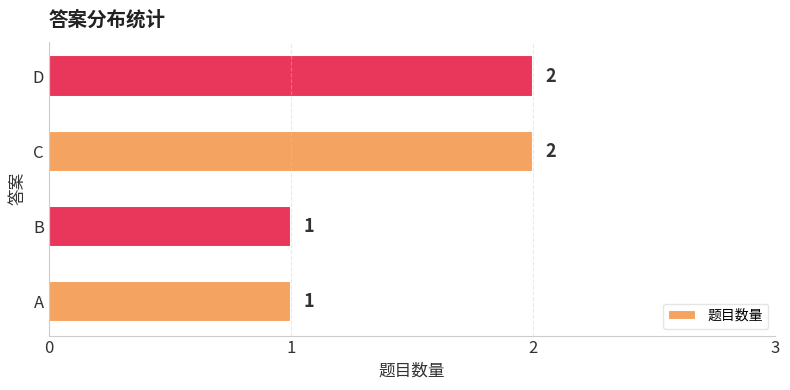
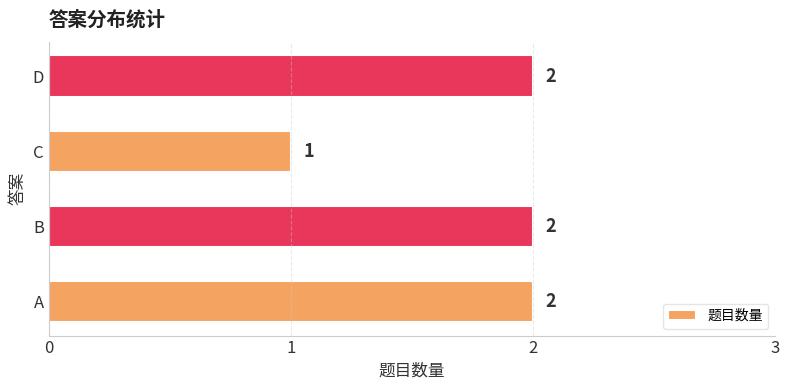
  {
    "D": 2,
-   "C": 2,
-   "B": 1,
-   "A": 1
+   "C": 1,
+   "B": 2,
+   "A": 2
  }
